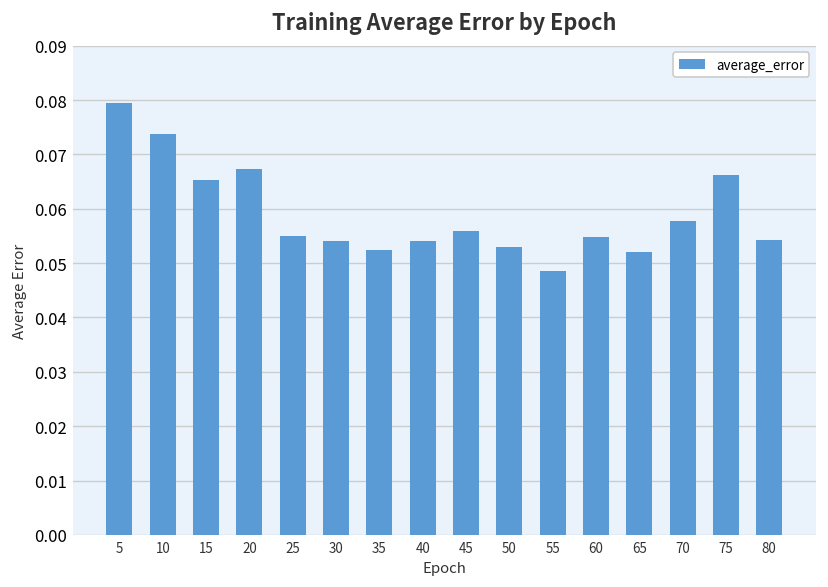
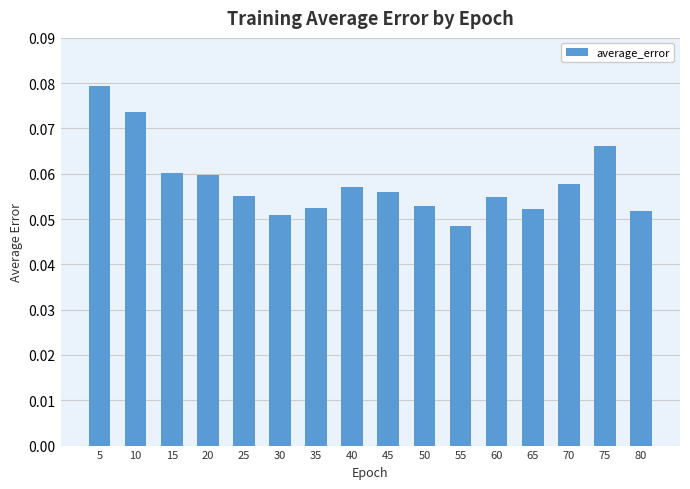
  {
    "5": 0.079,
    "10": 0.074,
-   "15": 0.065,
-   "20": 0.067,
+   "15": 0.060,
+   "20": 0.060,
    "25": 0.055,
-   "30": 0.054,
+   "30": 0.051,
    "35": 0.052,
-   "40": 0.054,
+   "40": 0.057,
    "45": 0.056,
    "50": 0.053,
    "55": 0.049,
    "60": 0.055,
    "65": 0.052,
    "70": 0.058,
    "75": 0.066,
-   "80": 0.054
+   "80": 0.052
  }
